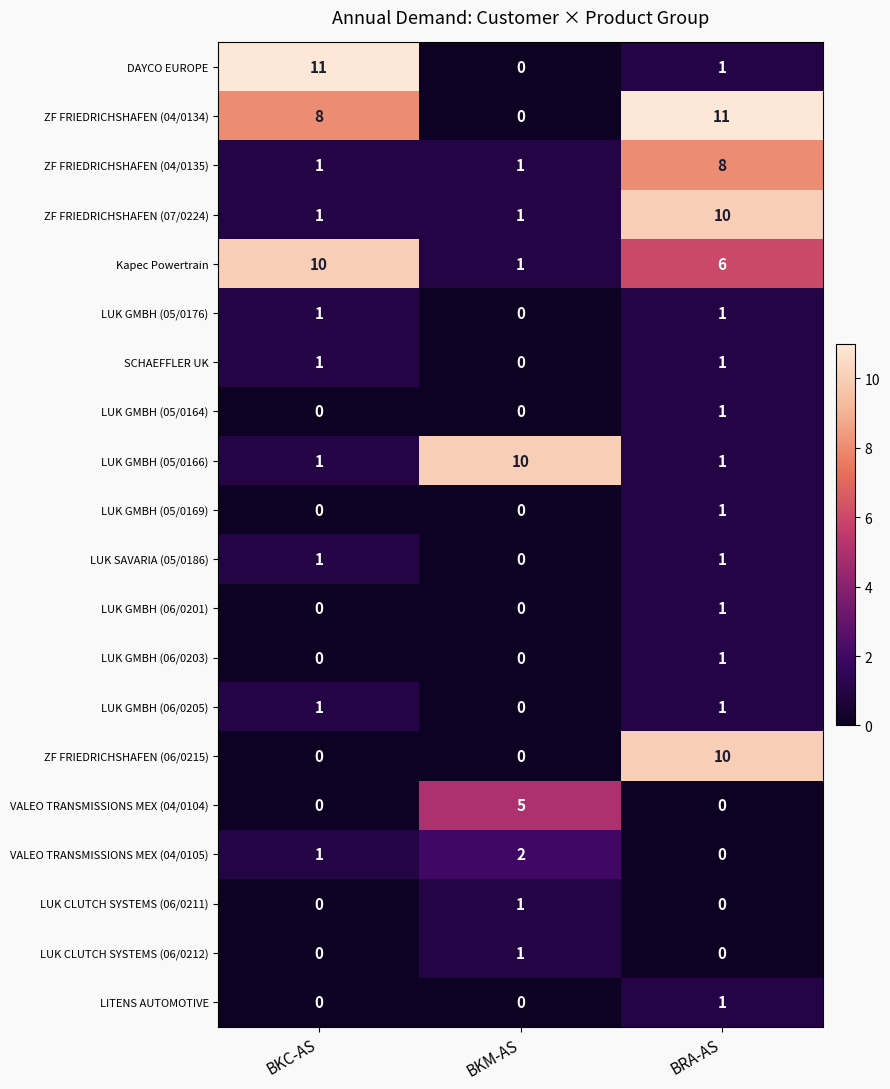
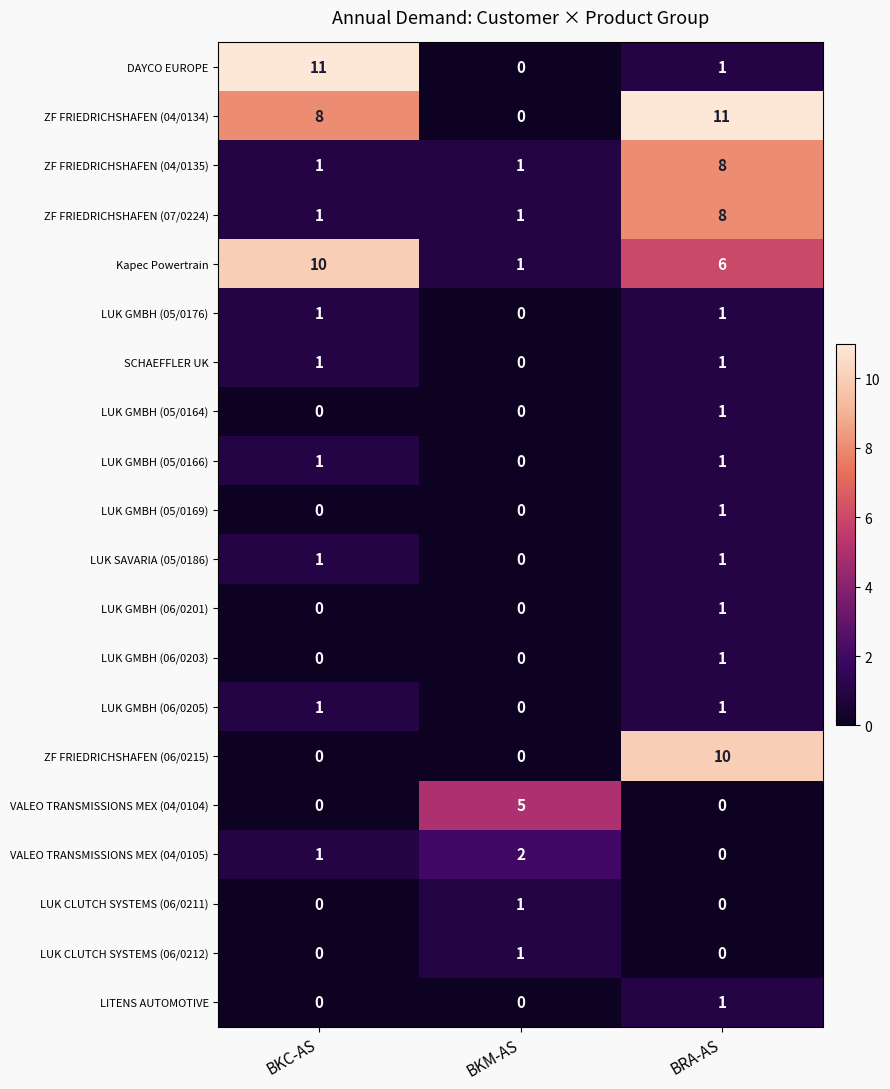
  {
    "DAYCO EUROPE": {
      "BKC-AS": 11,
      "BKM-AS": 0,
      "BRA-AS": 1
    },
    "ZF FRIEDRICHSHAFEN (04/0134)": {
      "BKC-AS": 8,
      "BKM-AS": 0,
      "BRA-AS": 11
    },
    "ZF FRIEDRICHSHAFEN (04/0135)": {
      "BKC-AS": 1,
      "BKM-AS": 1,
      "BRA-AS": 8
    },
    "ZF FRIEDRICHSHAFEN (07/0224)": {
      "BKC-AS": 1,
      "BKM-AS": 1,
-     "BRA-AS": 10
+     "BRA-AS": 8
    },
    "Kapec Powertrain": {
      "BKC-AS": 10,
      "BKM-AS": 1,
      "BRA-AS": 6
    },
    "LUK GMBH (05/0176)": {
      "BKC-AS": 1,
      "BKM-AS": 0,
      "BRA-AS": 1
    },
    "SCHAEFFLER UK": {
      "BKC-AS": 1,
      "BKM-AS": 0,
      "BRA-AS": 1
    },
    "LUK GMBH (05/0164)": {
      "BKC-AS": 0,
      "BKM-AS": 0,
      "BRA-AS": 1
    },
    "LUK GMBH (05/0166)": {
      "BKC-AS": 1,
-     "BKM-AS": 10,
+     "BKM-AS": 0,
      "BRA-AS": 1
    },
    "LUK GMBH (05/0169)": {
      "BKC-AS": 0,
      "BKM-AS": 0,
      "BRA-AS": 1
    },
    "LUK SAVARIA (05/0186)": {
      "BKC-AS": 1,
      "BKM-AS": 0,
      "BRA-AS": 1
    },
    "LUK GMBH (06/0201)": {
      "BKC-AS": 0,
      "BKM-AS": 0,
      "BRA-AS": 1
    },
    "LUK GMBH (06/0203)": {
      "BKC-AS": 0,
      "BKM-AS": 0,
      "BRA-AS": 1
    },
    "LUK GMBH (06/0205)": {
      "BKC-AS": 1,
      "BKM-AS": 0,
      "BRA-AS": 1
    },
    "ZF FRIEDRICHSHAFEN (06/0215)": {
      "BKC-AS": 0,
      "BKM-AS": 0,
      "BRA-AS": 10
    },
    "VALEO TRANSMISSIONS MEX (04/0104)": {
      "BKC-AS": 0,
      "BKM-AS": 5,
      "BRA-AS": 0
    },
    "VALEO TRANSMISSIONS MEX (04/0105)": {
      "BKC-AS": 1,
      "BKM-AS": 2,
      "BRA-AS": 0
    },
    "LUK CLUTCH SYSTEMS (06/0211)": {
      "BKC-AS": 0,
      "BKM-AS": 1,
      "BRA-AS": 0
    },
    "LUK CLUTCH SYSTEMS (06/0212)": {
      "BKC-AS": 0,
      "BKM-AS": 1,
      "BRA-AS": 0
    },
    "LITENS AUTOMOTIVE": {
      "BKC-AS": 0,
      "BKM-AS": 0,
      "BRA-AS": 1
    }
  }
